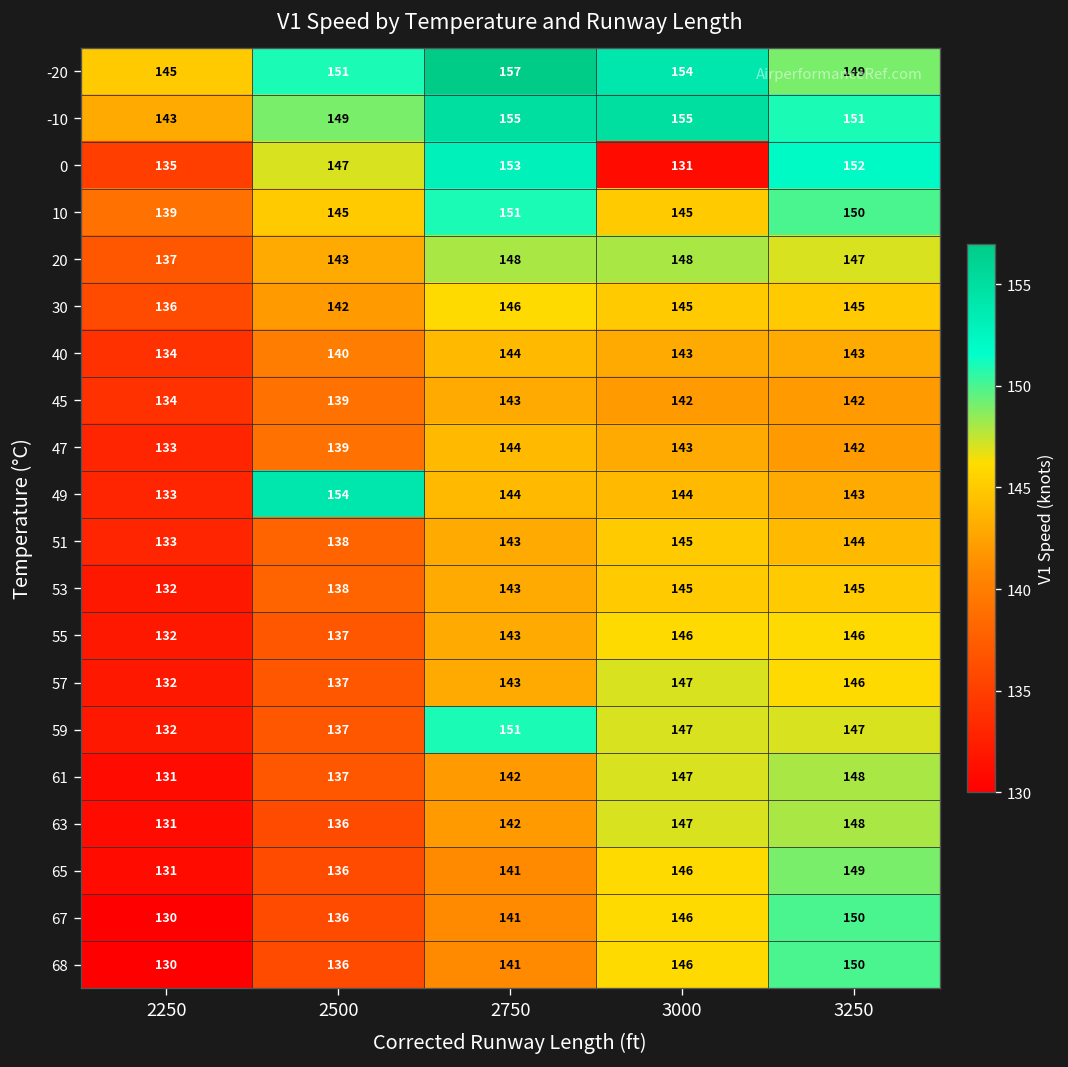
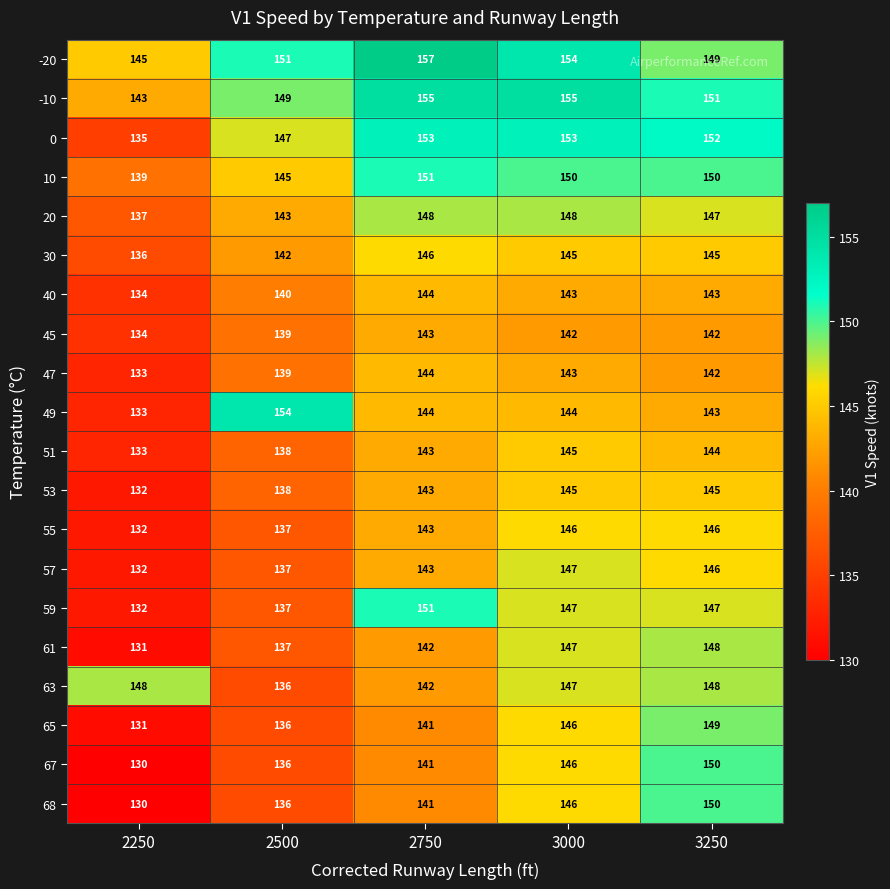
  {
    "-20": {
      "2250": 145,
      "2500": 151,
      "2750": 157,
      "3000": 154
    },
    "-10": {
      "2250": 143,
      "2500": 149,
      "2750": 155,
      "3000": 155,
      "3250": 151
    },
    "0": {
      "2250": 135,
      "2500": 147,
      "2750": 153,
-     "3000": 131,
+     "3000": 153,
      "3250": 152
    },
    "10": {
      "2250": 139,
      "2500": 145,
      "2750": 151,
-     "3000": 145,
+     "3000": 150,
      "3250": 150
    },
    "20": {
      "2250": 137,
      "2500": 143,
      "2750": 148,
      "3000": 148,
      "3250": 147
    },
    "30": {
      "2250": 136,
      "2500": 142,
      "2750": 146,
      "3000": 145,
      "3250": 145
    },
    "40": {
      "2250": 134,
      "2500": 140,
      "2750": 144,
      "3000": 143,
      "3250": 143
    },
    "45": {
      "2250": 134,
      "2500": 139,
      "2750": 143,
      "3000": 142,
      "3250": 142
    },
    "47": {
      "2250": 133,
      "2500": 139,
      "2750": 144,
      "3000": 143,
      "3250": 142
    },
    "49": {
      "2250": 133,
      "2500": 154,
      "2750": 144,
      "3000": 144,
      "3250": 143
    },
    "51": {
      "2250": 133,
      "2500": 138,
      "2750": 143,
      "3000": 145,
      "3250": 144
    },
    "53": {
      "2250": 132,
      "2500": 138,
      "2750": 143,
      "3000": 145,
      "3250": 145
    },
    "55": {
      "2250": 132,
      "2500": 137,
      "2750": 143,
      "3000": 146,
      "3250": 146
    },
    "57": {
      "2250": 132,
      "2500": 137,
      "2750": 143,
      "3000": 147,
      "3250": 146
    },
    "59": {
      "2250": 132,
      "2500": 137,
      "2750": 151,
      "3000": 147,
      "3250": 147
    },
    "61": {
      "2250": 131,
      "2500": 137,
      "2750": 142,
      "3000": 147,
      "3250": 148
    },
    "63": {
-     "2250": 131,
+     "2250": 148,
      "2500": 136,
      "2750": 142,
      "3000": 147,
      "3250": 148
    },
    "65": {
      "2250": 131,
      "2500": 136,
      "2750": 141,
      "3000": 146,
      "3250": 149
    },
    "67": {
      "2250": 130,
      "2500": 136,
      "2750": 141,
      "3000": 146,
      "3250": 150
    },
    "68": {
      "2250": 130,
      "2500": 136,
      "2750": 141,
      "3000": 146,
      "3250": 150
    }
  }
